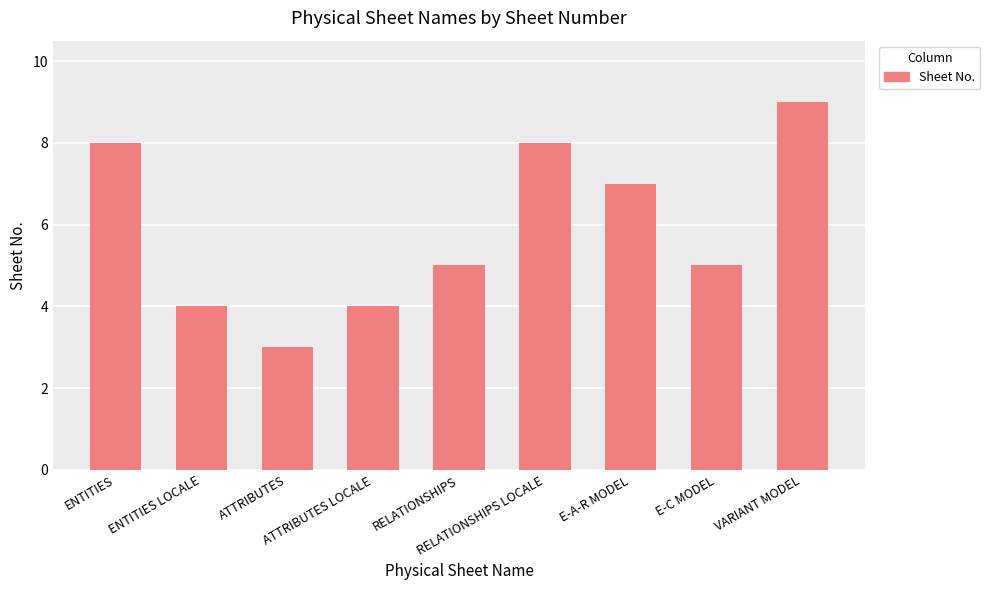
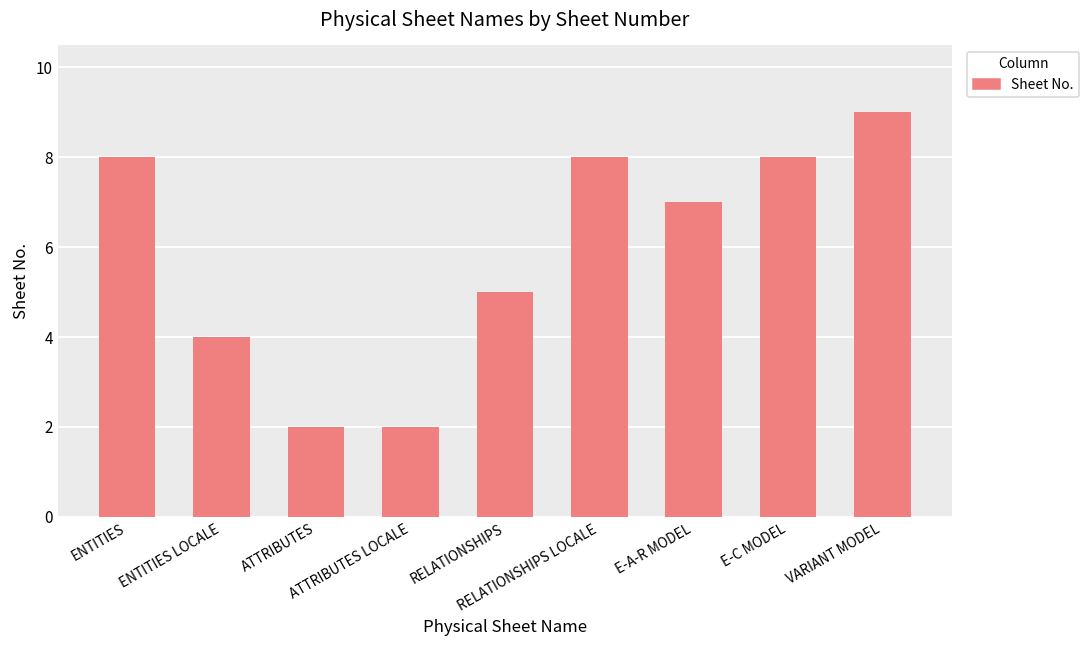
  {
    "ENTITIES": 8,
    "ENTITIES LOCALE": 4,
-   "ATTRIBUTES": 3,
-   "ATTRIBUTES LOCALE": 4,
+   "ATTRIBUTES": 2,
+   "ATTRIBUTES LOCALE": 2,
    "RELATIONSHIPS": 5,
    "RELATIONSHIPS LOCALE": 8,
    "E-A-R MODEL": 7,
-   "E-C MODEL": 5,
+   "E-C MODEL": 8,
    "VARIANT MODEL": 9
  }
